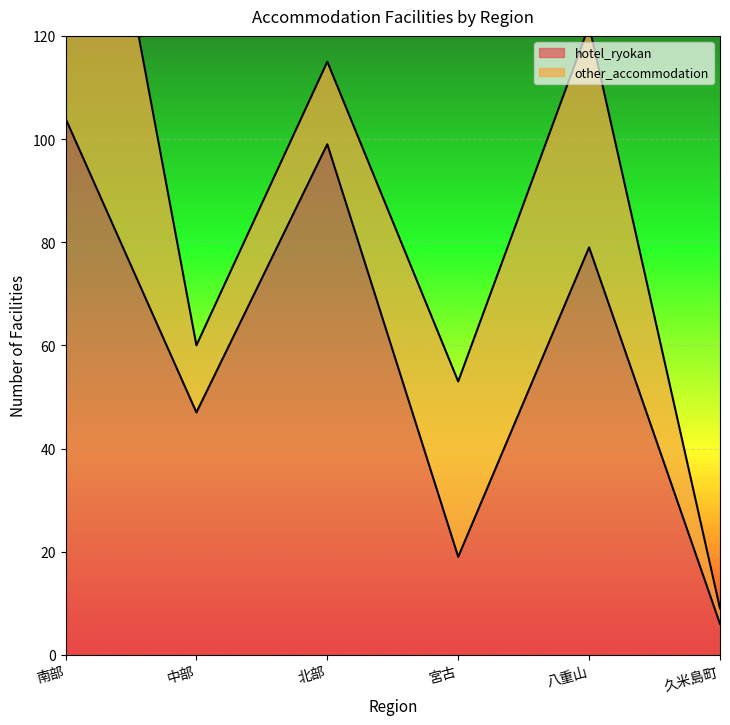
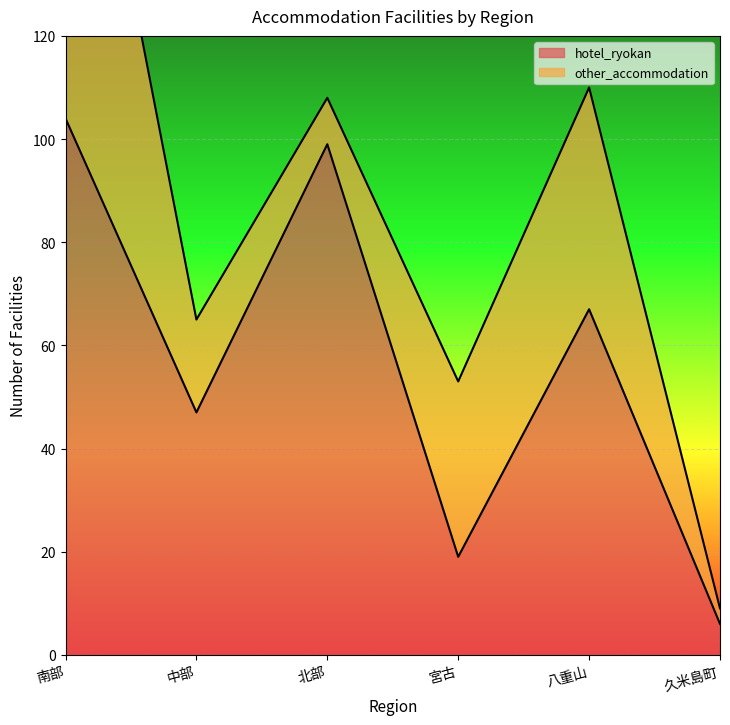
  {
    "hotel_ryokan": {
      "南部": 104,
      "中部": 47,
      "北部": 99,
      "宮古": 19,
-     "八重山": 79,
+     "八重山": 67,
      "久米島町": 6
    },
    "other_accommodation": {
-     "中部": 13,
-     "北部": 16,
+     "中部": 18,
+     "北部": 9,
      "宮古": 34,
      "久米島町": 3
    }
  }
